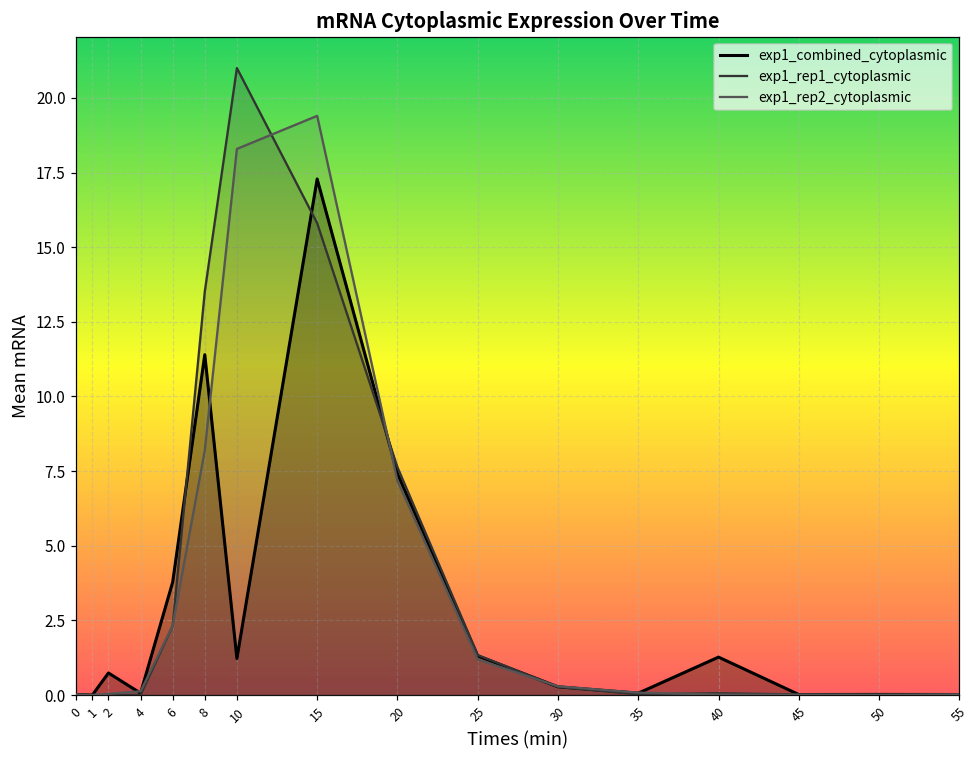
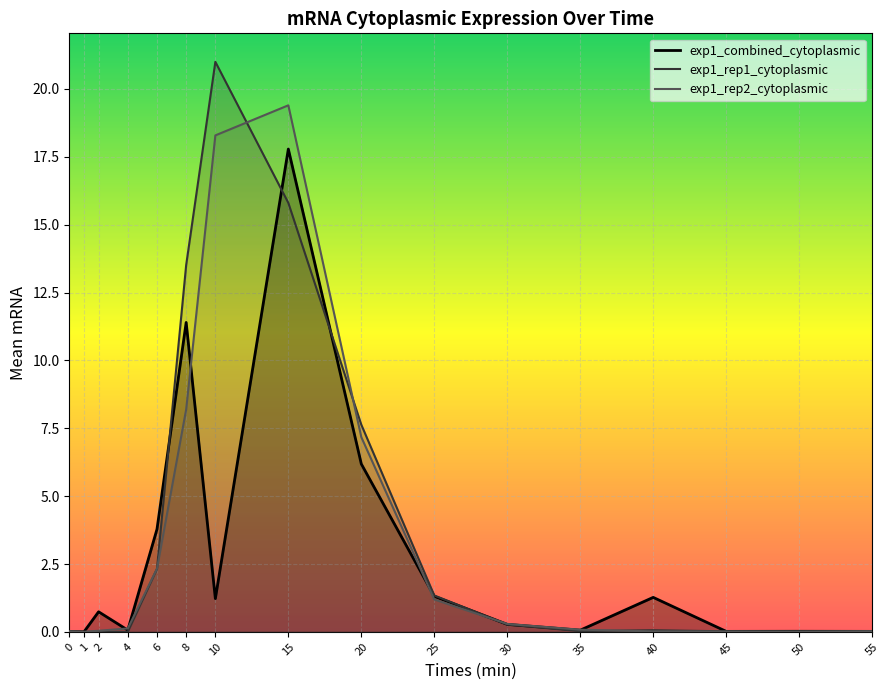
  {
    "exp1_combined_cytoplasmic": {
      "2": 0.7,
      "6": 3.8,
      "8": 11.4,
      "10": 1.2,
-     "15": 17.3,
-     "20": 7.4,
+     "15": 17.8,
+     "20": 6.2,
      "40": 1.3
    }
  }
